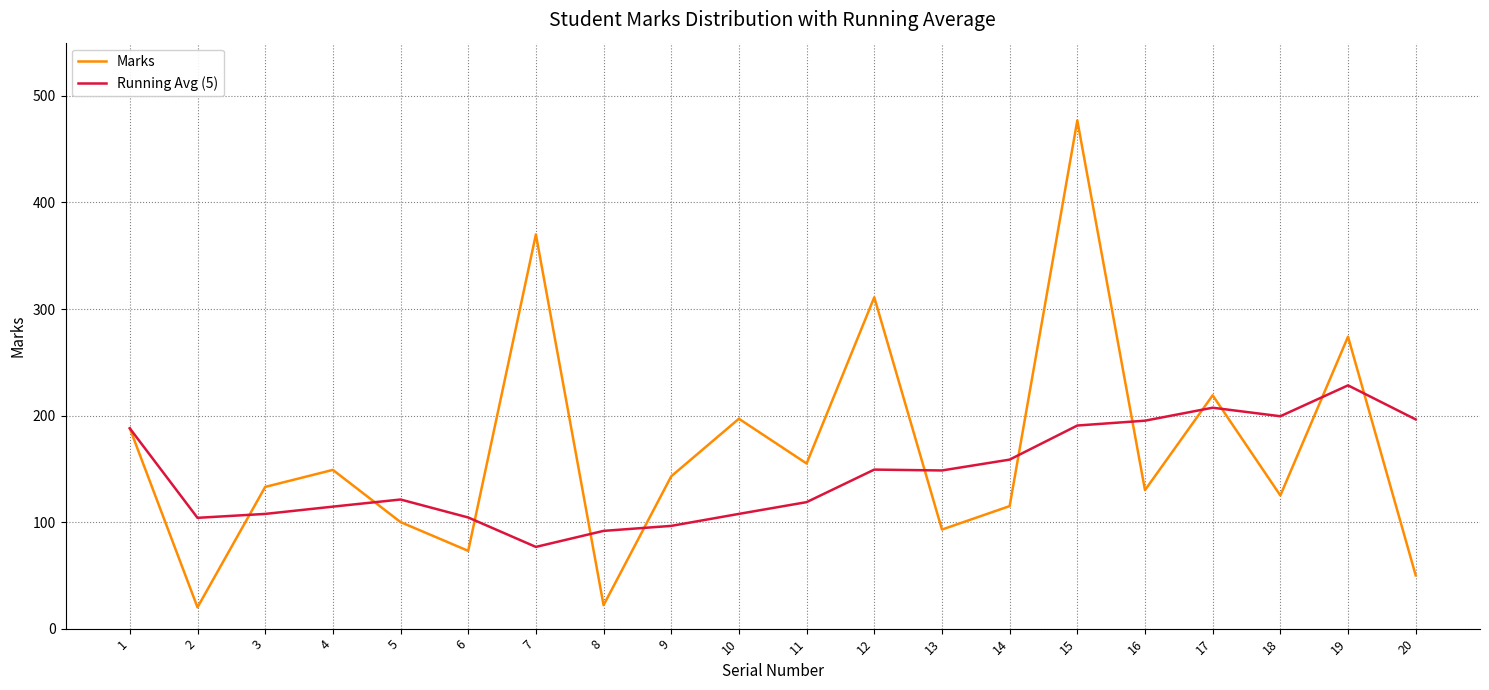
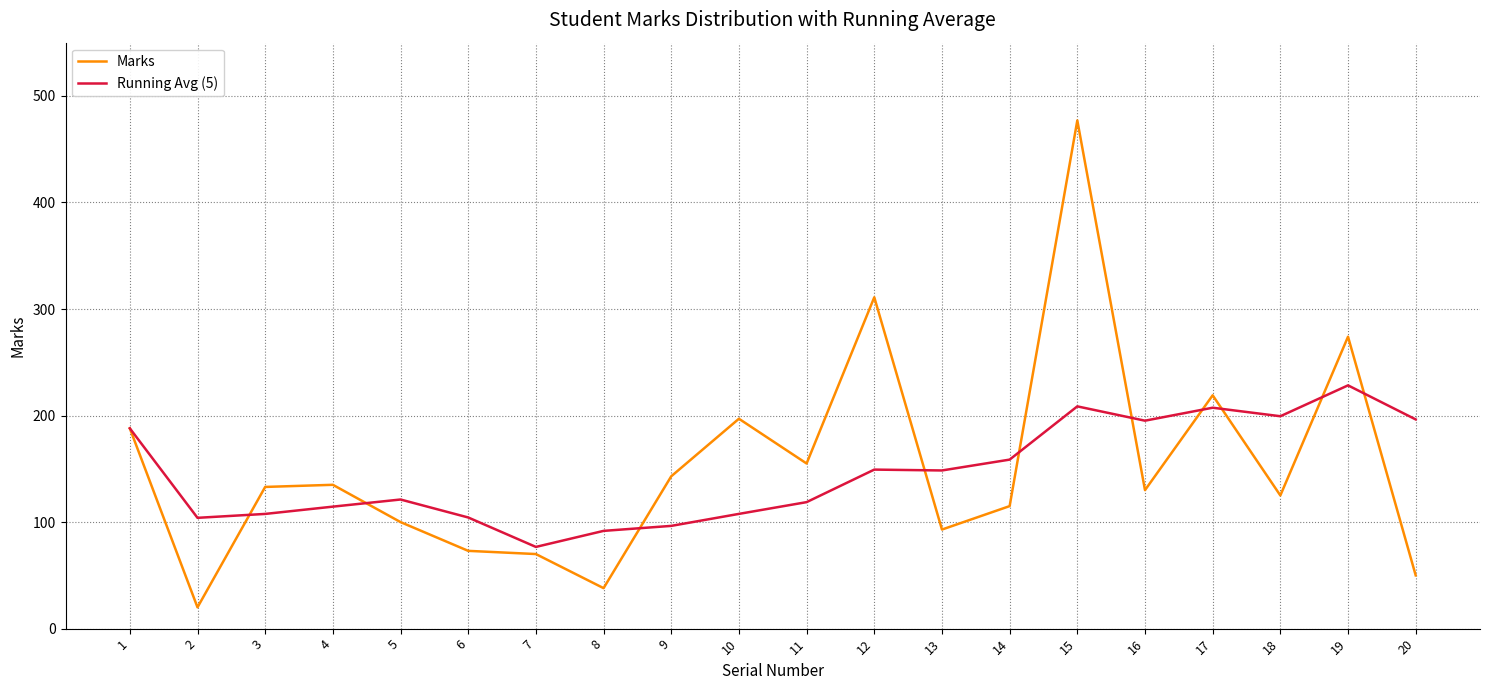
  {
    "Marks": {
      "2": 20,
      "3": 133,
-     "4": 149,
+     "4": 135,
      "5": 100,
      "6": 73,
-     "7": 370,
-     "8": 22,
+     "7": 70,
+     "8": 38,
      "9": 143,
      "10": 197,
      "11": 155,
      "12": 311,
      "13": 93,
      "14": 115,
      "15": 477,
      "16": 130,
      "17": 219,
      "18": 125,
      "19": 274,
      "20": 50
    },
    "Running Avg (5)": {
      "2": 104,
      "3": 108,
      "4": 115,
      "5": 121,
      "6": 104,
      "7": 77,
      "8": 92,
      "9": 96,
      "10": 108,
      "11": 119,
      "12": 149,
      "13": 148,
      "14": 159,
-     "15": 191,
+     "15": 209,
      "16": 195,
      "17": 207,
      "18": 199,
      "19": 228,
      "20": 196
    }
  }
